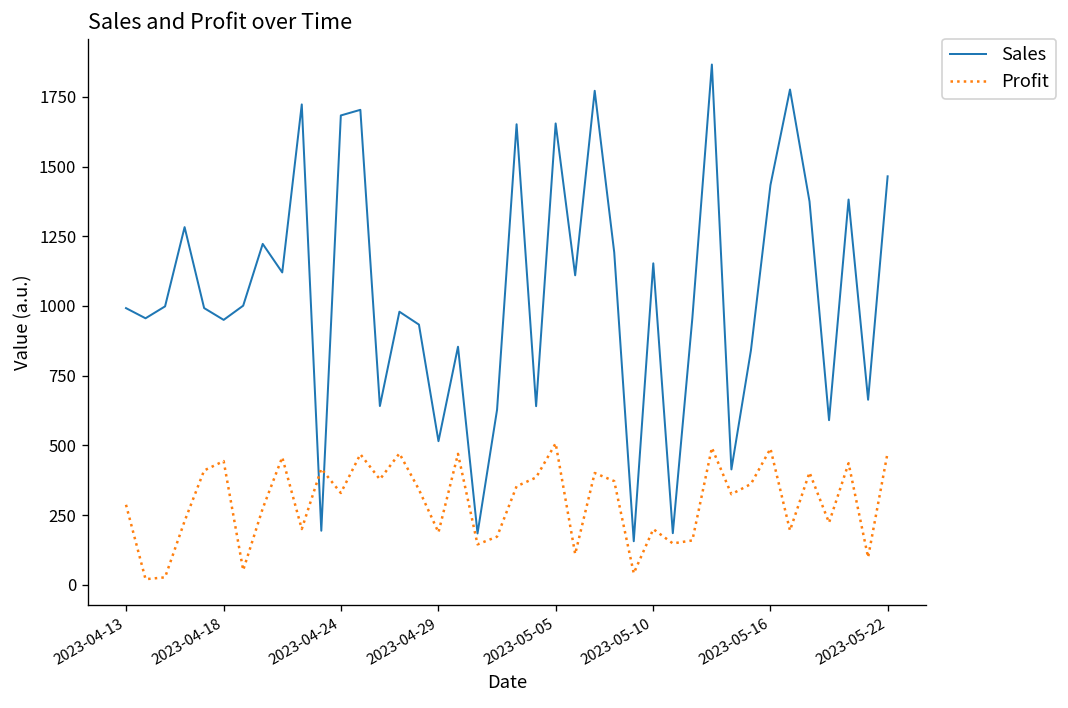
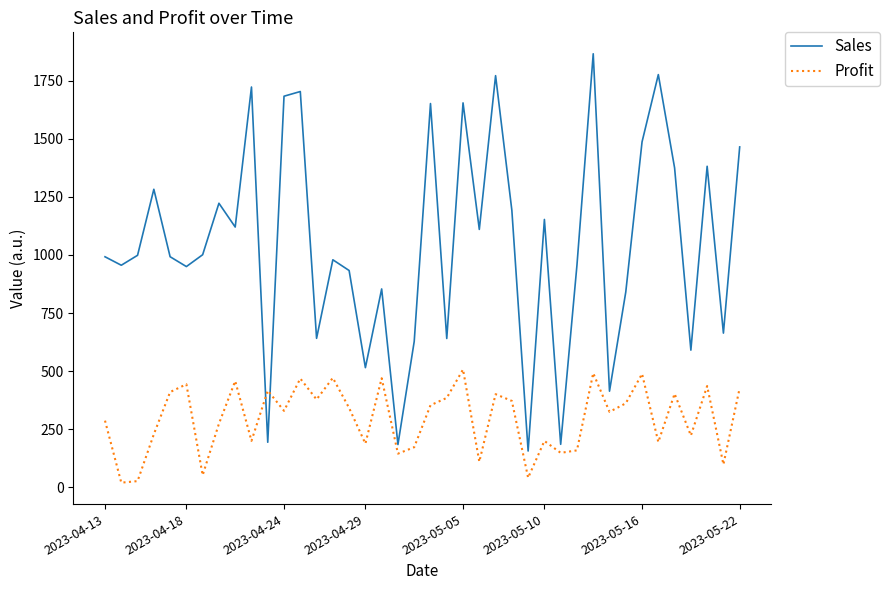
  {
    "Sales": {
      "2023-04-13": 990,
      "2023-04-18": 950,
      "2023-04-24": 1680,
      "2023-04-29": 520,
      "2023-05-05": 1650,
      "2023-05-10": 1150,
-     "2023-05-16": 1430,
+     "2023-05-16": 1490,
      "2023-05-22": 1470
    },
    "Profit": {
      "2023-04-13": 290,
      "2023-04-18": 440,
      "2023-04-24": 330,
      "2023-04-29": 190,
      "2023-05-05": 510,
      "2023-05-10": 200,
      "2023-05-16": 490,
-     "2023-05-22": 470
+     "2023-05-22": 430
    }
  }
